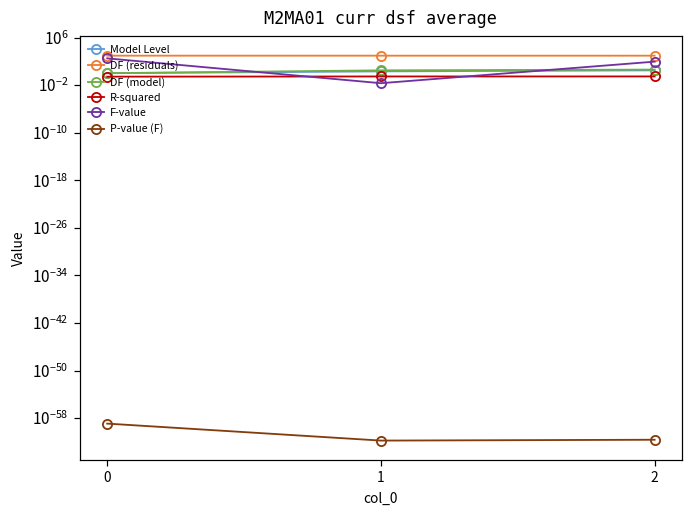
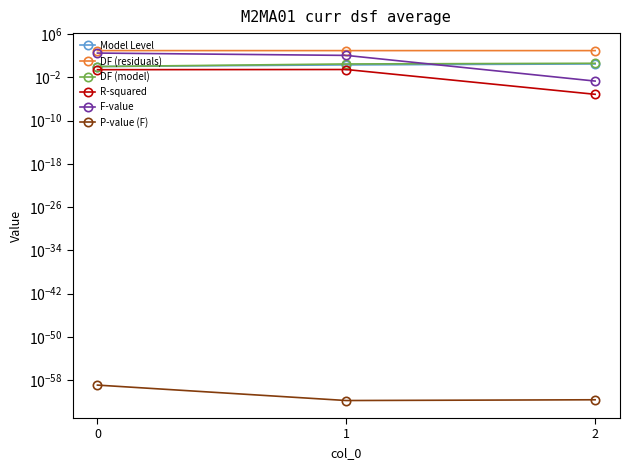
  {
    "DF (residuals)": {
      "1": 1000,
      "2": 1000
    },
    "R-squared": {
      "0": 0,
      "1": 0,
-     "2": 0
+     "2": 0.00001
    },
    "F-value": {
-     "1": 0.02,
-     "2": 100
+     "1": 100,
+     "2": 0.002
    },
    "P-value (F)": {
      "0": 0.00000,
      "1": 0.00000,
      "2": 0.00000
    }
  }
